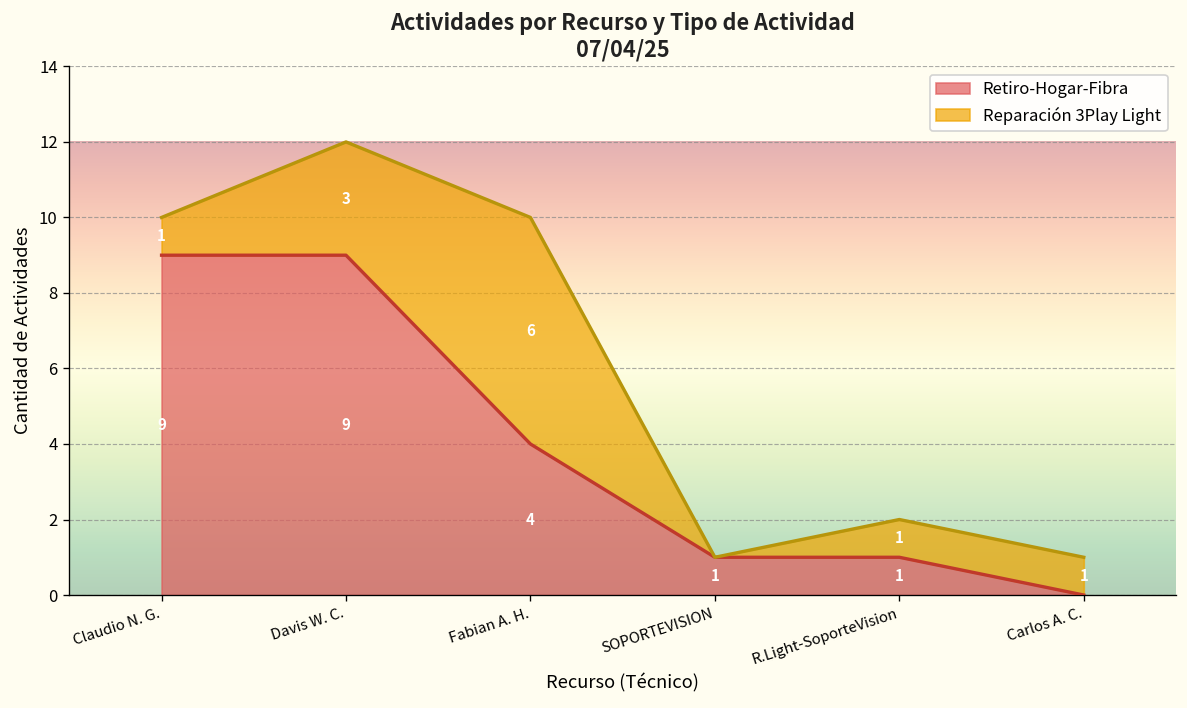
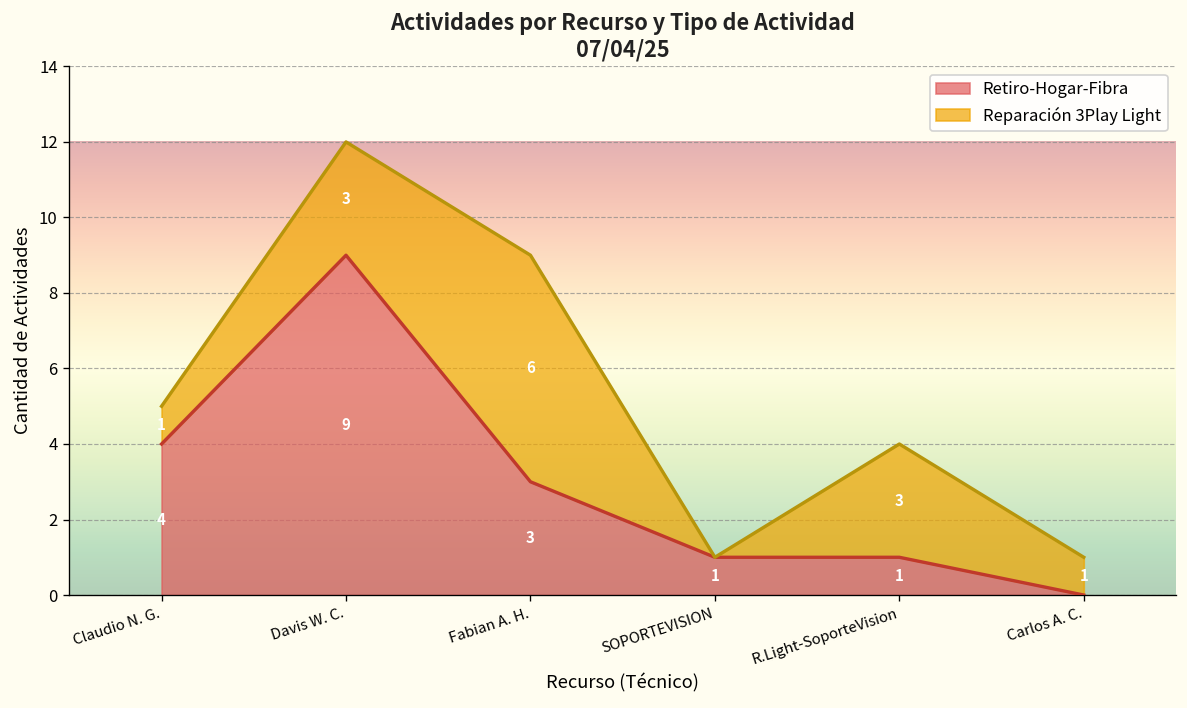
  {
    "Retiro-Hogar-Fibra": {
-     "Claudio N. G.": 9,
-     "Fabian A. H.": 4,
+     "Claudio N. G.": 4,
+     "Fabian A. H.": 3,
      "R.Light-SoporteVision": 1
    },
    "Reparación 3Play Light": {
      "Claudio N. G.": 1,
-     "R.Light-SoporteVision": 1,
+     "R.Light-SoporteVision": 3,
      "Carlos A. C.": 1
    }
  }
